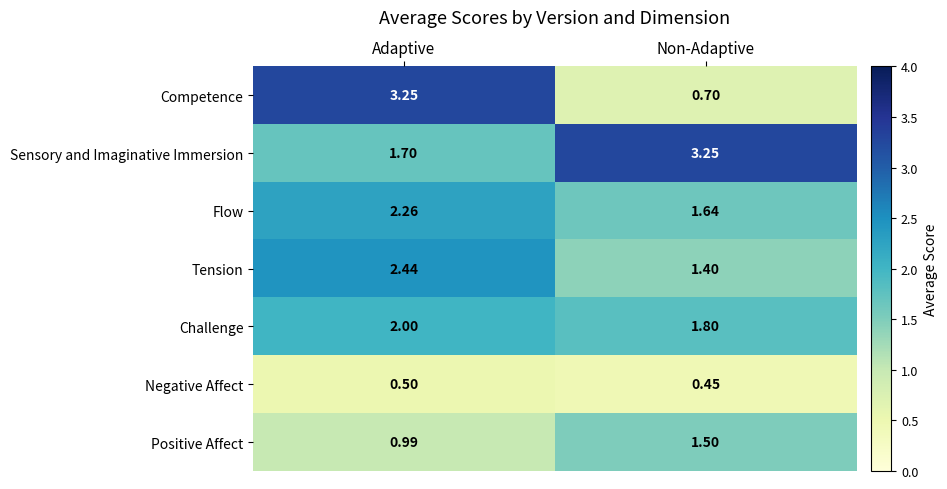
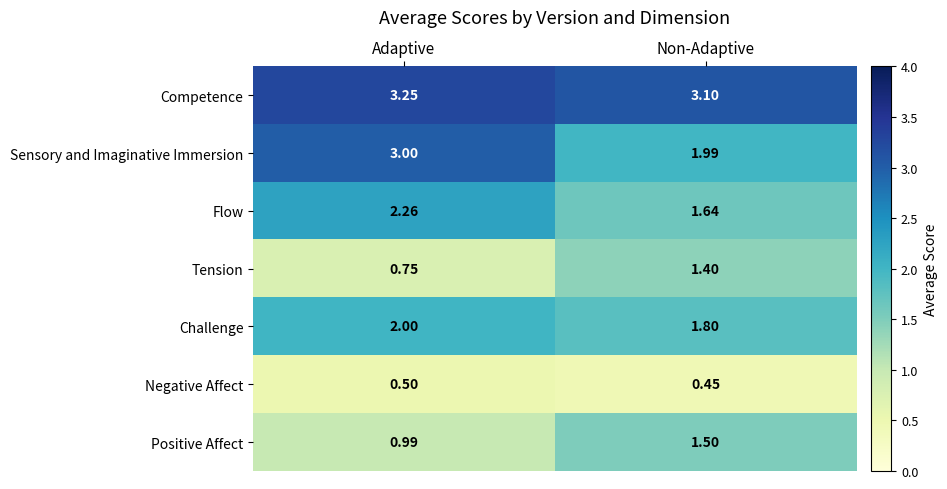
  {
    "Competence": {
      "Adaptive": 3.25,
-     "Non-Adaptive": 0.70
+     "Non-Adaptive": 3.10
    },
    "Sensory and Imaginative Immersion": {
-     "Adaptive": 1.70,
-     "Non-Adaptive": 3.25
+     "Adaptive": 3.00,
+     "Non-Adaptive": 1.99
    },
    "Flow": {
      "Adaptive": 2.26,
      "Non-Adaptive": 1.64
    },
    "Tension": {
-     "Adaptive": 2.44,
+     "Adaptive": 0.75,
      "Non-Adaptive": 1.40
    },
    "Challenge": {
      "Adaptive": 2.00,
      "Non-Adaptive": 1.80
    },
    "Negative Affect": {
      "Adaptive": 0.50,
      "Non-Adaptive": 0.45
    },
    "Positive Affect": {
      "Adaptive": 0.99,
      "Non-Adaptive": 1.50
    }
  }
